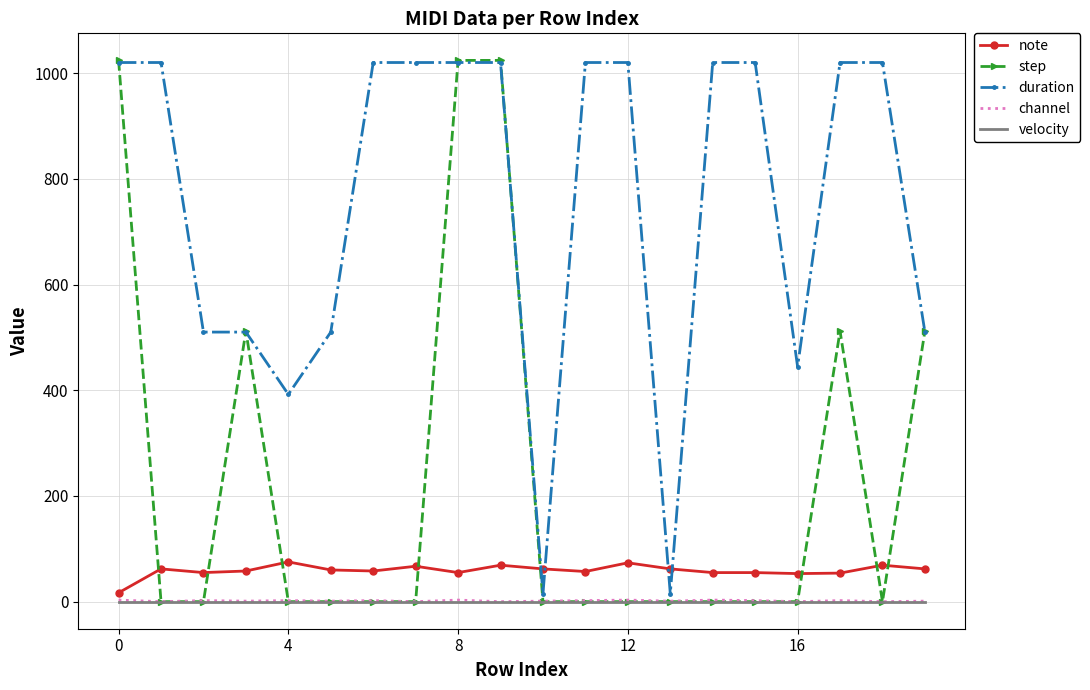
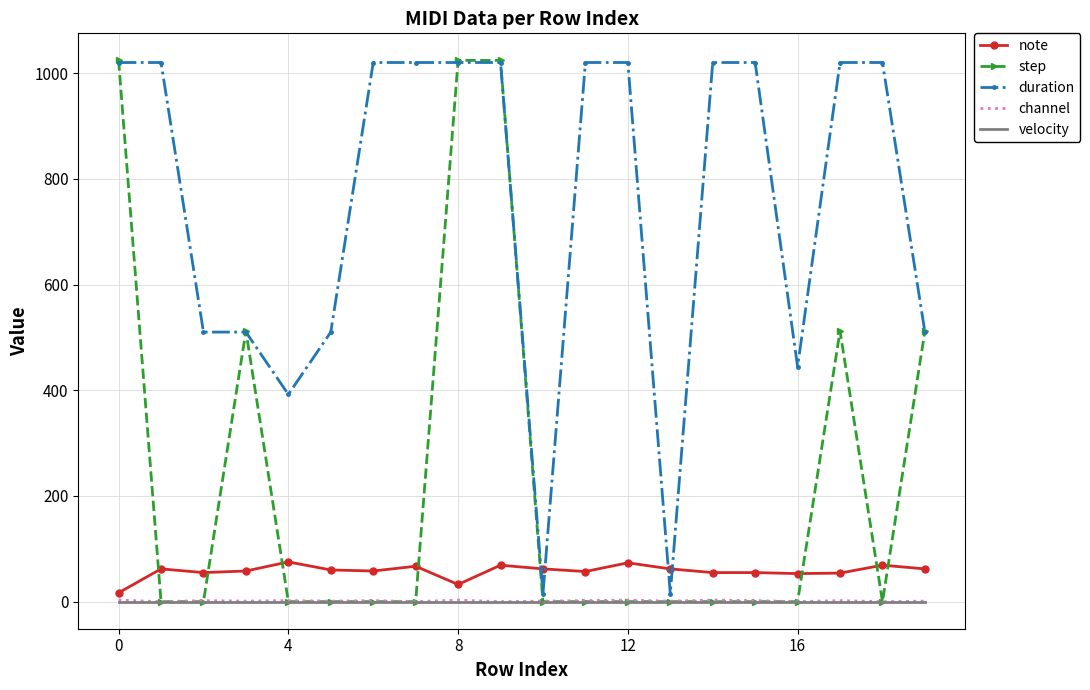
  {
    "note": {
      "0": 20,
      "4": 80,
-     "8": 60,
+     "8": 30,
      "12": 70,
      "16": 50
    },
    "duration": {
      "4": 390,
      "12": 1020,
      "16": 440
    }
  }
